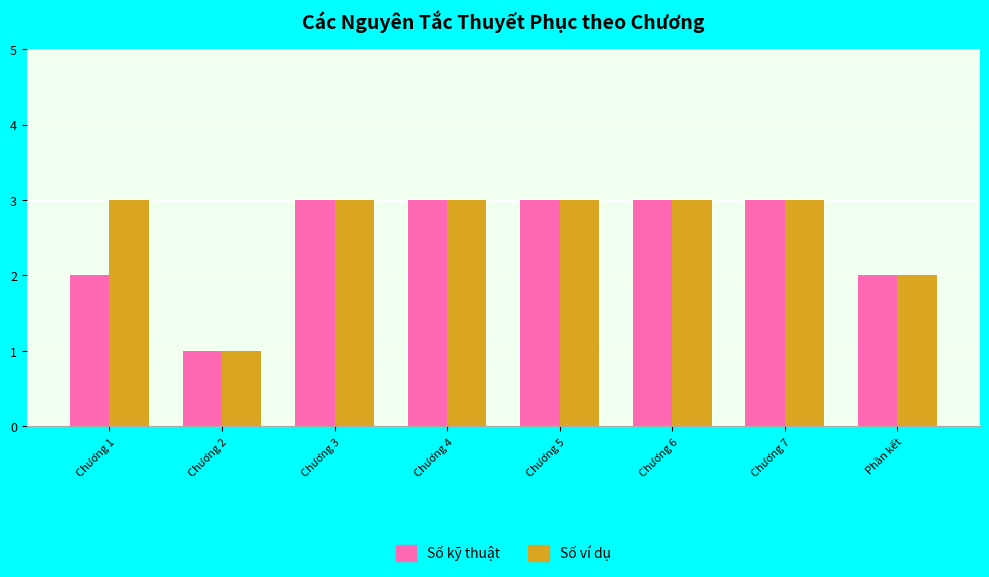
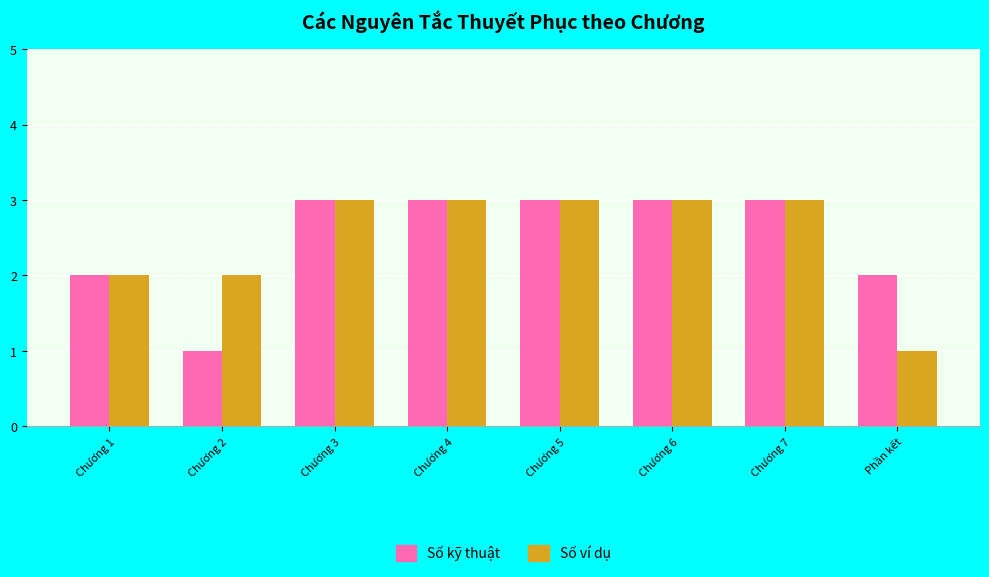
  {
    "Số kỹ thuật": {
      "Chương 1": 2,
      "Chương 2": 1,
      "Chương 3": 3,
      "Chương 4": 3,
      "Chương 5": 3,
      "Chương 6": 3,
      "Chương 7": 3,
      "Phần kết": 2
    },
    "Số ví dụ": {
-     "Chương 1": 3,
-     "Chương 2": 1,
+     "Chương 1": 2,
+     "Chương 2": 2,
      "Chương 3": 3,
      "Chương 4": 3,
      "Chương 5": 3,
      "Chương 6": 3,
      "Chương 7": 3,
-     "Phần kết": 2
+     "Phần kết": 1
    }
  }
